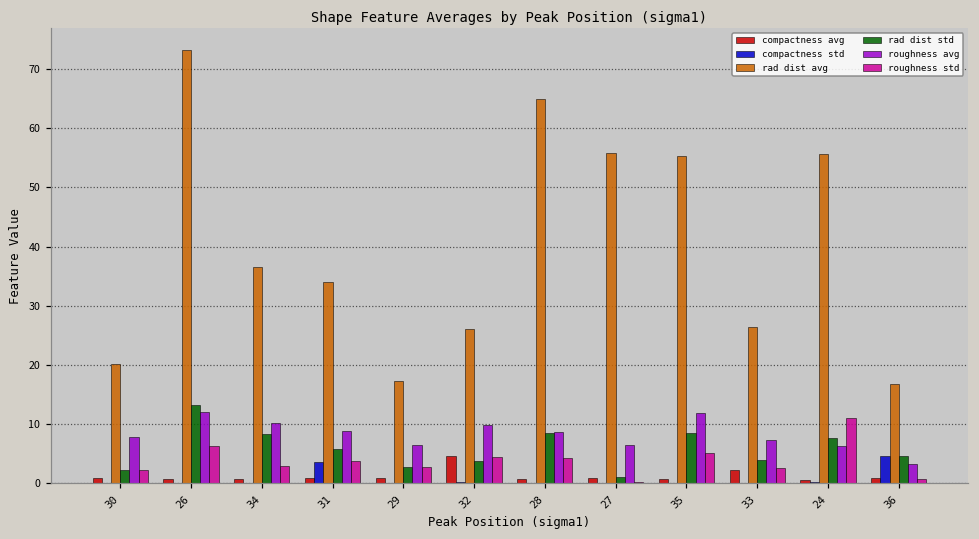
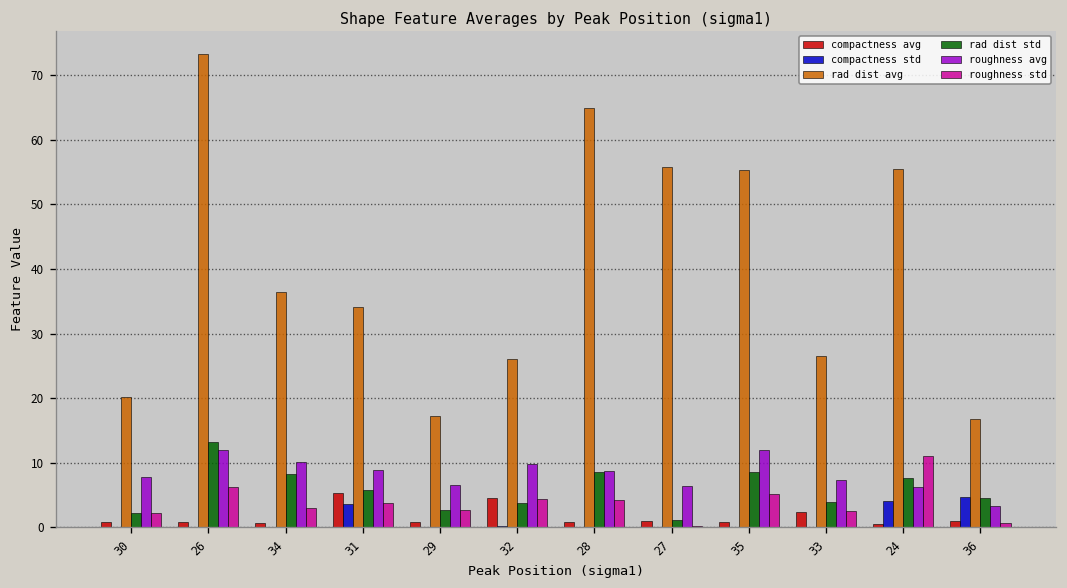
  {
    "compactness avg": {
      "30": 1,
      "26": 1,
      "34": 1,
-     "31": 1,
+     "31": 5,
      "29": 1,
      "32": 5,
      "28": 1,
      "27": 1,
      "35": 1,
      "33": 2,
      "24": 1,
      "36": 1
    },
    "compactness std": {
      "31": 4,
-     "24": 0,
+     "24": 4,
      "36": 5
    },
    "rad dist avg": {
      "30": 20,
      "26": 73,
      "34": 36,
      "31": 34,
      "29": 17,
      "32": 26,
      "28": 65,
      "27": 56,
      "35": 55,
      "33": 26,
      "24": 56,
      "36": 17
    },
    "rad dist std": {
      "30": 2,
      "26": 13,
      "34": 8,
      "31": 6,
      "29": 3,
      "32": 4,
      "28": 9,
      "27": 1,
      "35": 8,
      "33": 4,
      "24": 8,
      "36": 5
    },
    "roughness avg": {
      "30": 8,
      "26": 12,
      "34": 10,
      "31": 9,
      "29": 7,
      "32": 10,
      "28": 9,
      "27": 6,
      "35": 12,
      "33": 7,
      "24": 6,
      "36": 3
    },
    "roughness std": {
      "30": 2,
      "26": 6,
      "34": 3,
      "31": 4,
      "29": 3,
      "32": 4,
      "28": 4,
      "35": 5,
      "33": 3,
      "24": 11,
      "36": 1
    }
  }
